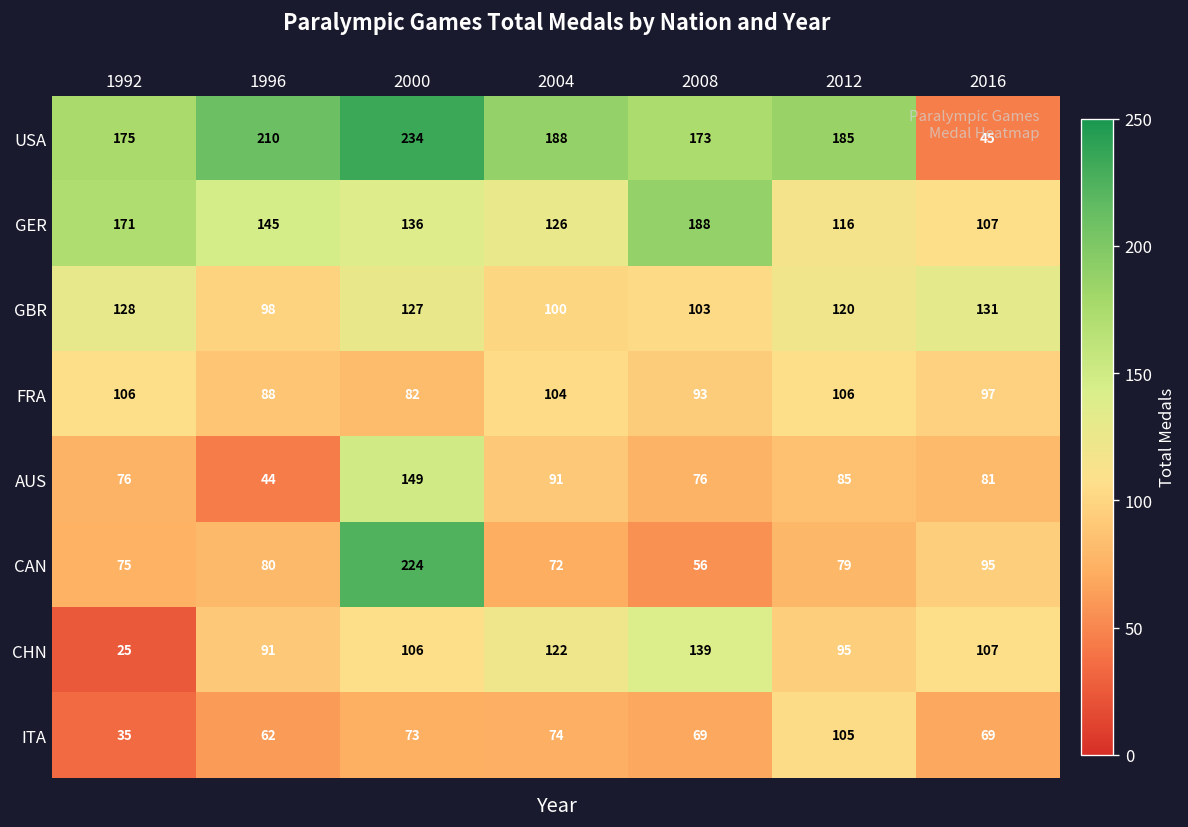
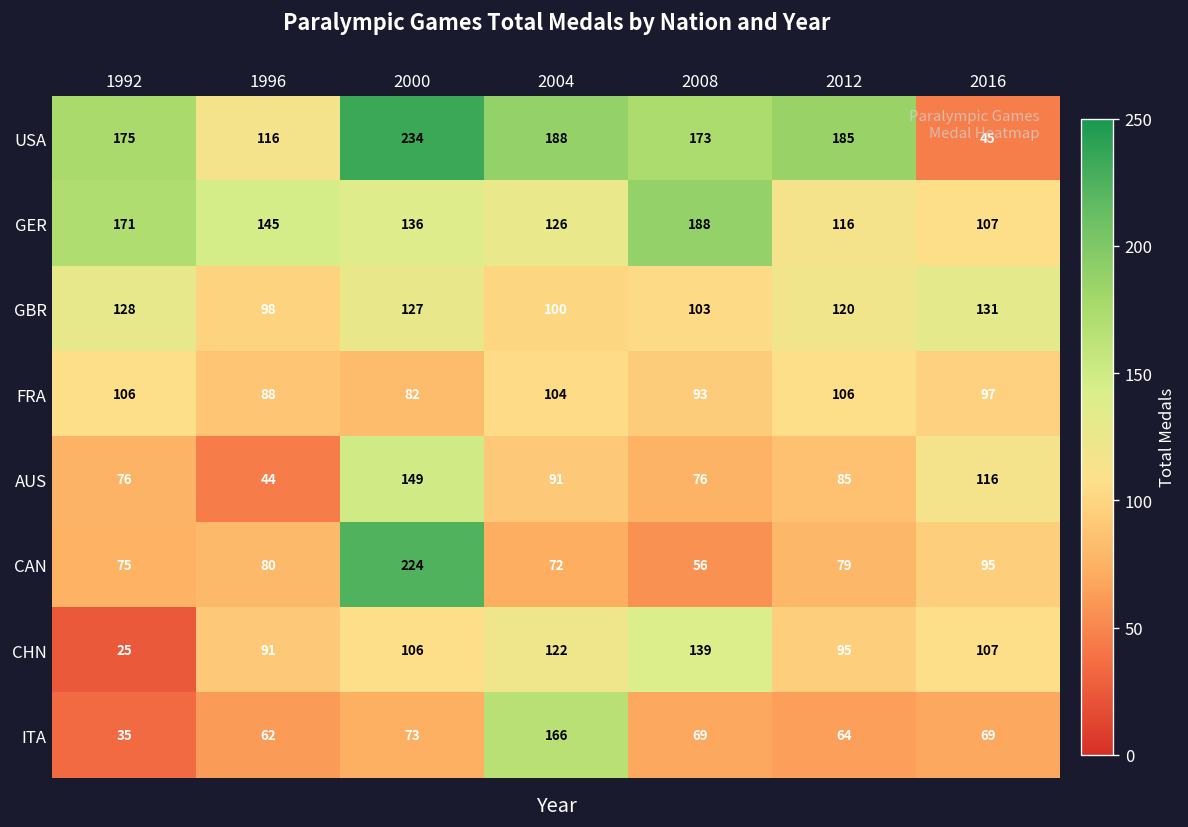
  {
    "USA": {
      "1992": 175,
-     "1996": 210,
+     "1996": 116,
      "2000": 234,
      "2004": 188,
      "2008": 173,
      "2012": 185
    },
    "GER": {
      "1992": 171,
      "1996": 145,
      "2000": 136,
      "2004": 126,
      "2008": 188,
      "2012": 116,
      "2016": 107
    },
    "GBR": {
      "1992": 128,
      "1996": 98,
      "2000": 127,
      "2004": 100,
      "2008": 103,
      "2012": 120,
      "2016": 131
    },
    "FRA": {
      "1992": 106,
      "1996": 88,
      "2000": 82,
      "2004": 104,
      "2008": 93,
      "2012": 106,
      "2016": 97
    },
    "AUS": {
      "1992": 76,
      "1996": 44,
      "2000": 149,
      "2004": 91,
      "2008": 76,
      "2012": 85,
-     "2016": 81
+     "2016": 116
    },
    "CAN": {
      "1992": 75,
      "1996": 80,
      "2000": 224,
      "2004": 72,
      "2008": 56,
      "2012": 79,
      "2016": 95
    },
    "CHN": {
      "1992": 25,
      "1996": 91,
      "2000": 106,
      "2004": 122,
      "2008": 139,
      "2012": 95,
      "2016": 107
    },
    "ITA": {
      "1992": 35,
      "1996": 62,
      "2000": 73,
-     "2004": 74,
+     "2004": 166,
      "2008": 69,
-     "2012": 105,
+     "2012": 64,
      "2016": 69
    }
  }
